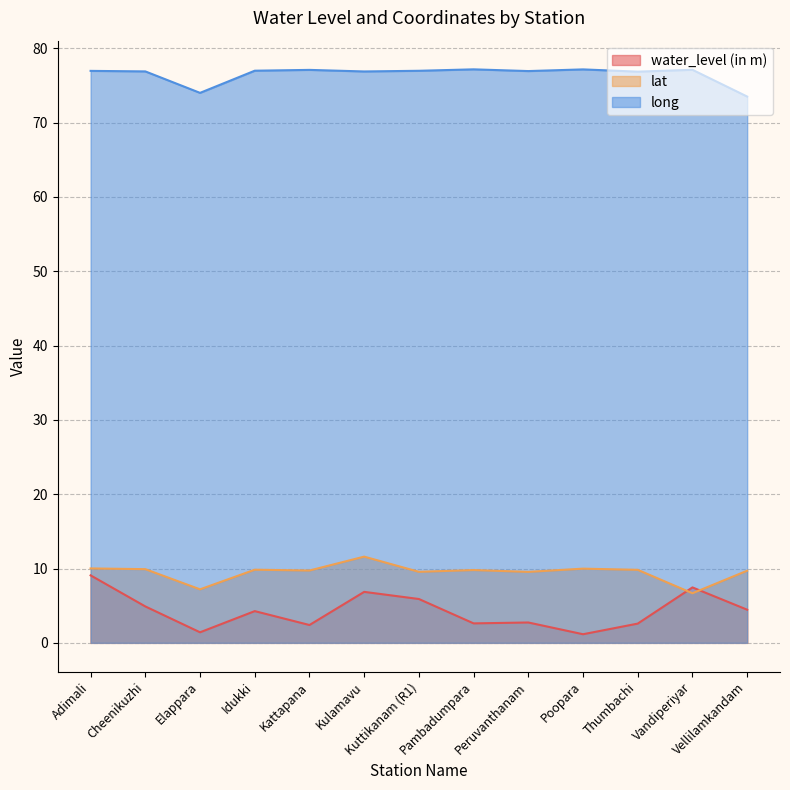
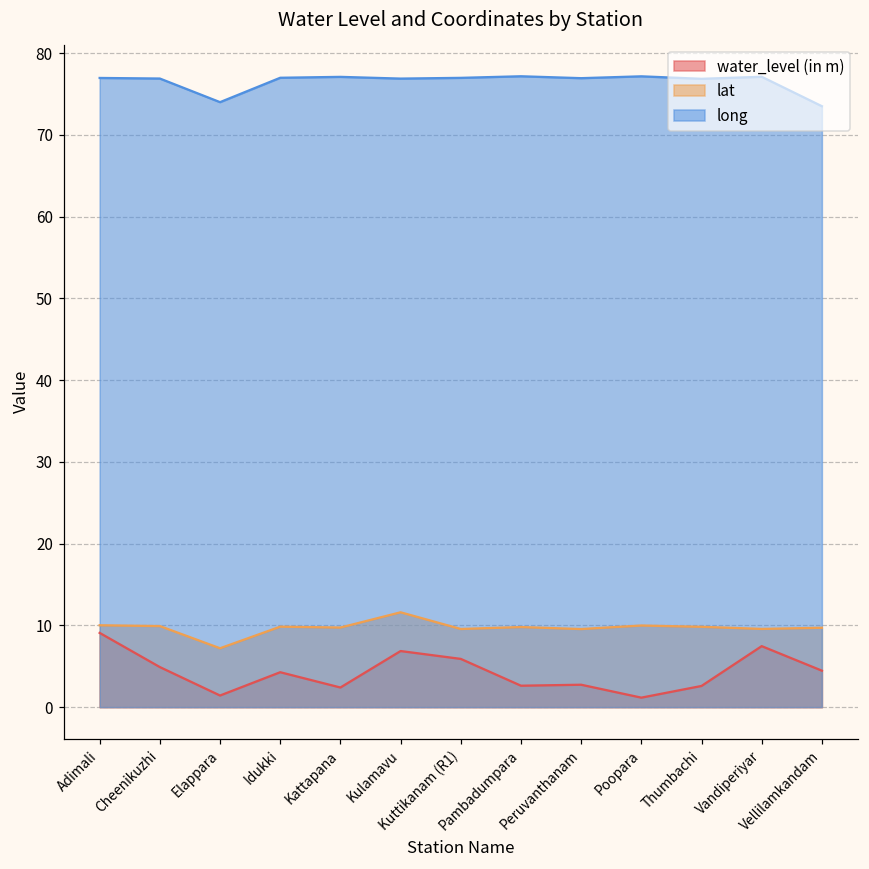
  {
    "water_level (in m)": {
      "Adimali": 9,
      "Cheenikuzhi": 5,
      "Elappara": 1,
      "Idukki": 4,
      "Kattapana": 2,
      "Kulamavu": 7,
      "Kuttikanam (R1)": 6,
      "Pambadumpara": 3,
      "Peruvanthanam": 3,
      "Poopara": 1,
      "Thumbachi": 3,
      "Vandiperiyar": 7,
      "Vellilamkandam": 4
    },
    "lat": {
      "Adimali": 10,
      "Cheenikuzhi": 10,
      "Elappara": 7,
      "Idukki": 10,
      "Kattapana": 10,
      "Kulamavu": 12,
      "Kuttikanam (R1)": 10,
      "Pambadumpara": 10,
      "Peruvanthanam": 10,
      "Poopara": 10,
      "Thumbachi": 10,
-     "Vandiperiyar": 7,
+     "Vandiperiyar": 10,
      "Vellilamkandam": 10
    },
    "long": {
      "Adimali": 77,
      "Cheenikuzhi": 77,
      "Elappara": 74,
      "Idukki": 77,
      "Kattapana": 77,
      "Kulamavu": 77,
      "Kuttikanam (R1)": 77,
      "Pambadumpara": 77,
      "Peruvanthanam": 77,
      "Poopara": 77
    }
  }
